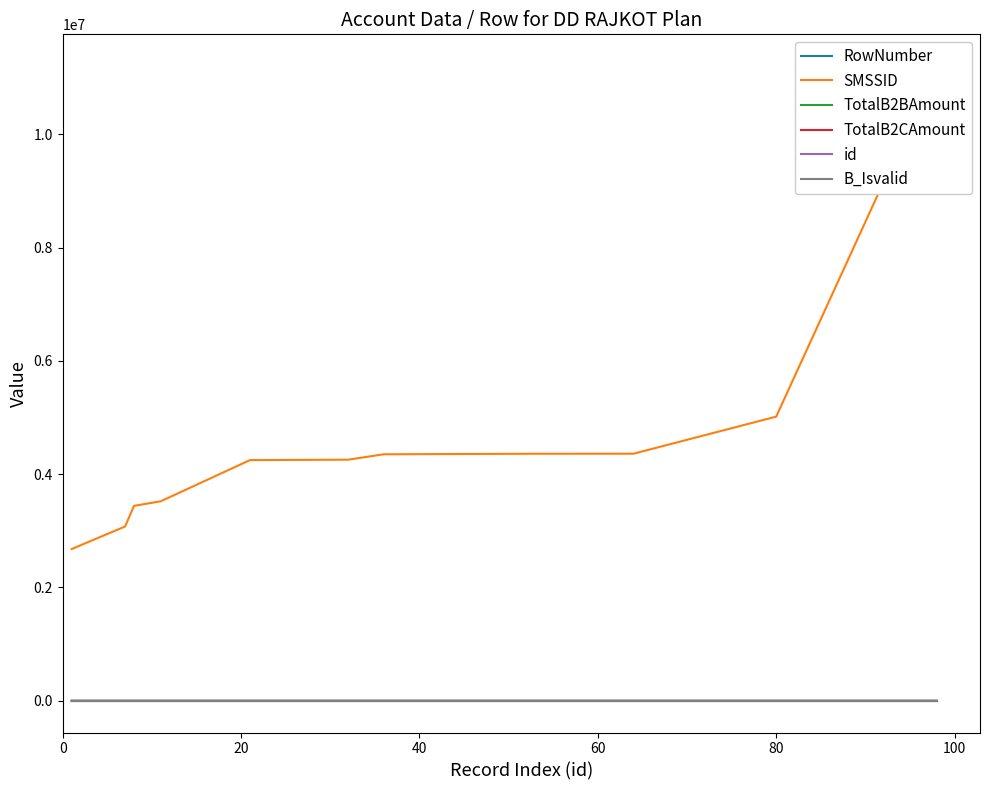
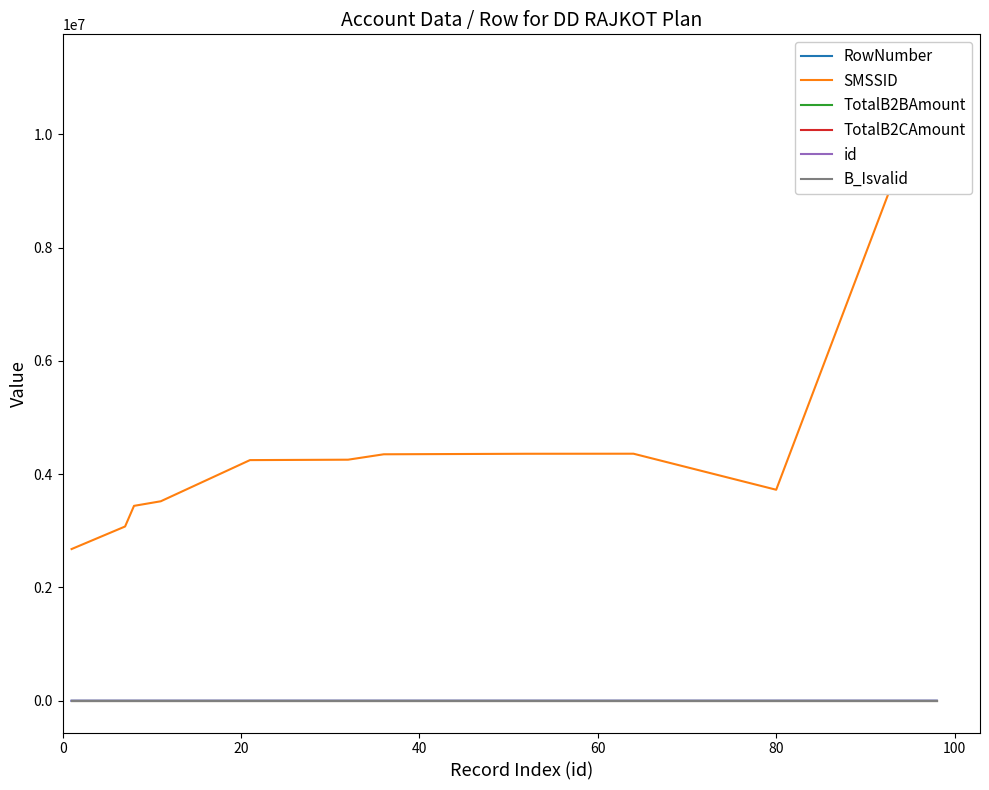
  {
    "B_Isvalid": {
      "80": 0
    },
    "SMSSID": {
-     "80": 5000000
+     "80": 3700000
    }
  }
